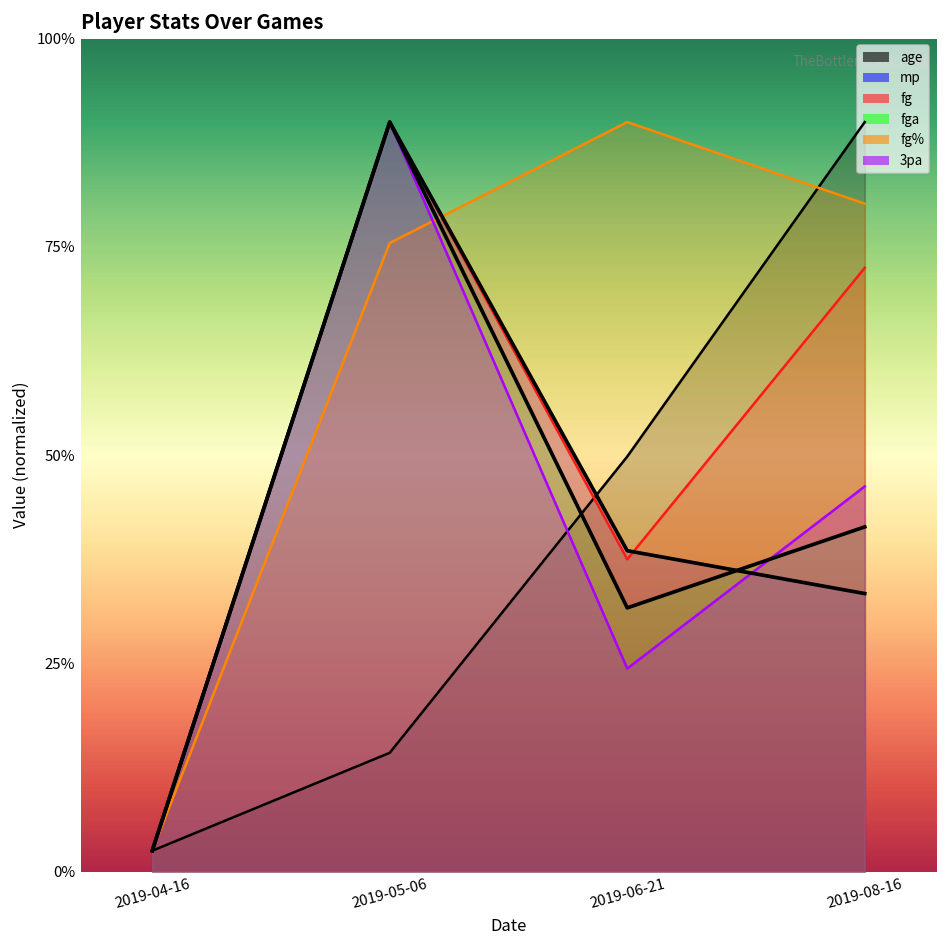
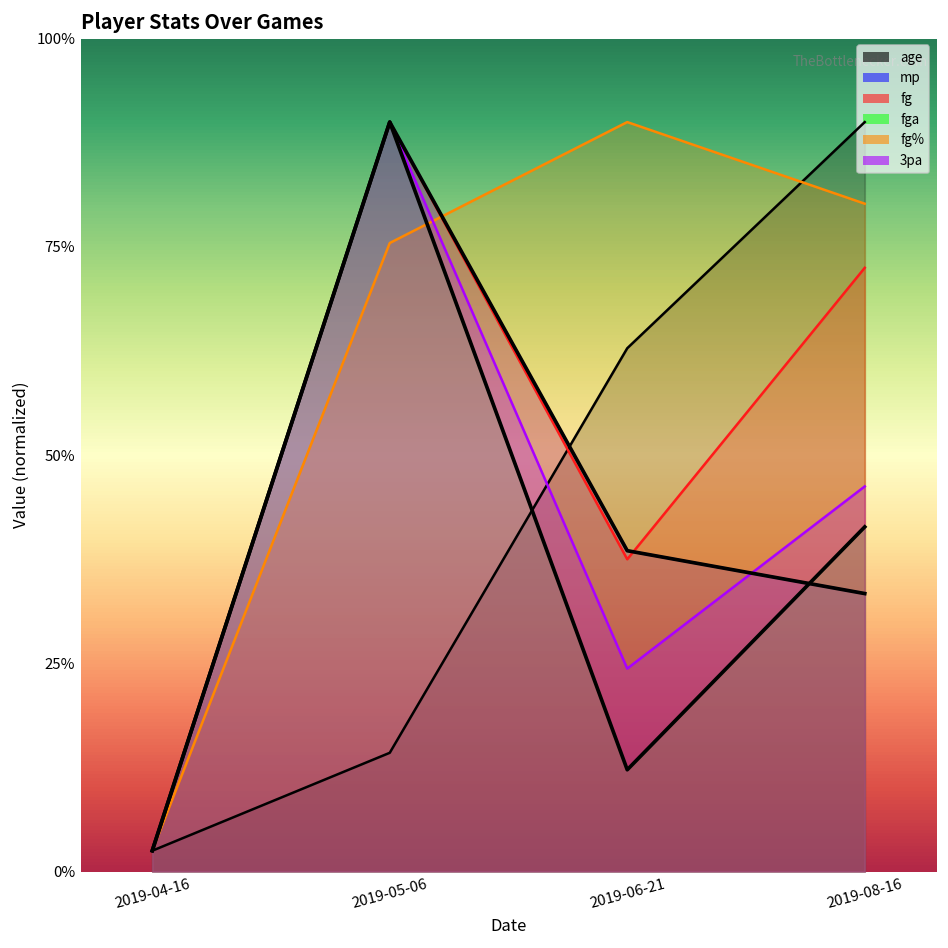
  {
    "age": {
      "2019-05-06": "14%",
-     "2019-06-21": "50%"
+     "2019-06-21": "63%"
    },
    "fga": {
-     "2019-06-21": "32%",
+     "2019-06-21": "12%",
      "2019-08-16": "41%"
    }
  }
